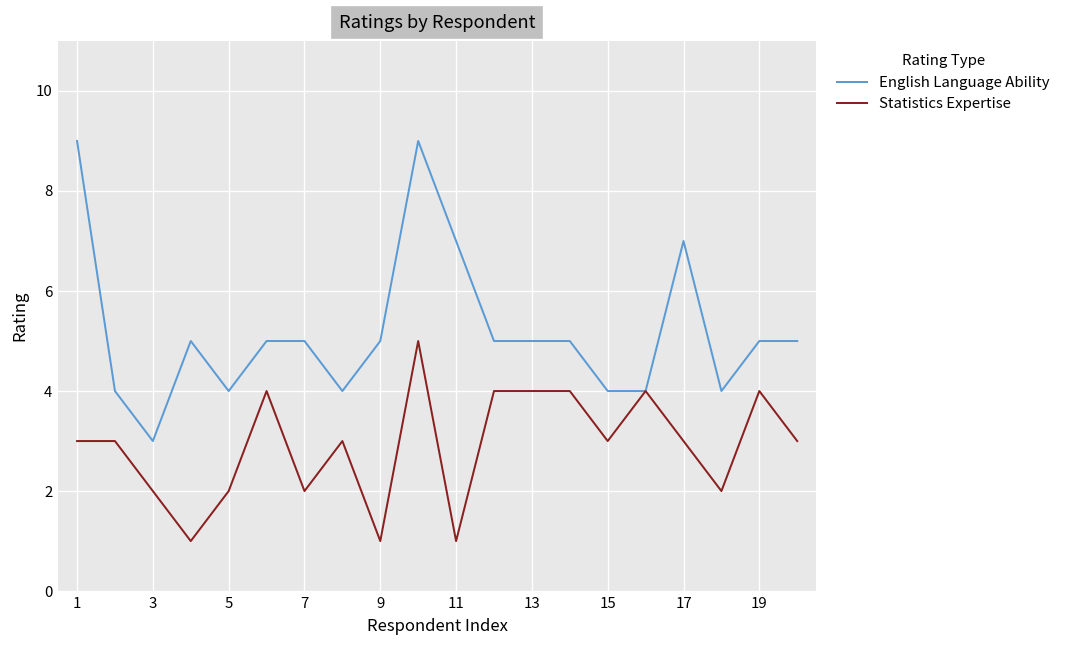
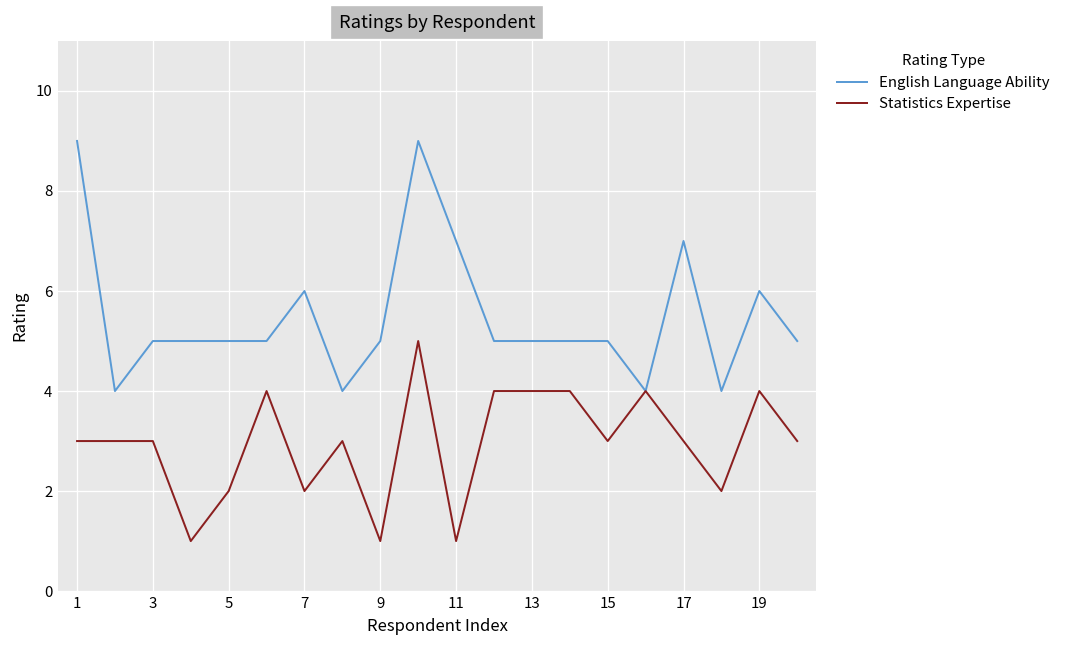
  {
    "English Language Ability": {
      "1": 9,
-     "3": 3,
-     "5": 4,
-     "7": 5,
+     "3": 5,
+     "5": 5,
+     "7": 6,
      "9": 5,
      "11": 7,
      "13": 5,
-     "15": 4,
+     "15": 5,
      "17": 7,
-     "19": 5
+     "19": 6
    },
    "Statistics Expertise": {
      "1": 3,
-     "3": 2,
+     "3": 3,
      "5": 2,
      "7": 2,
      "9": 1,
      "11": 1,
      "13": 4,
      "15": 3,
      "17": 3,
      "19": 4
    }
  }
